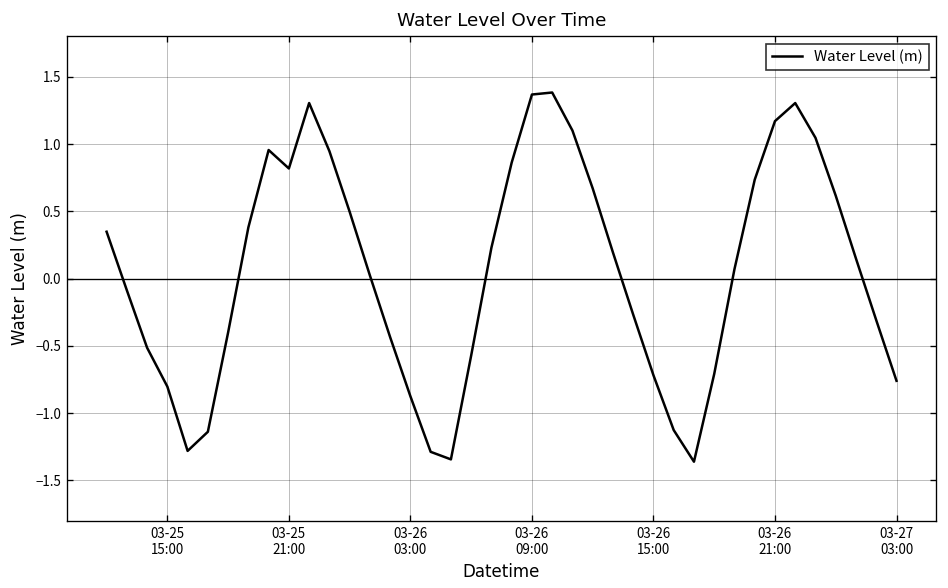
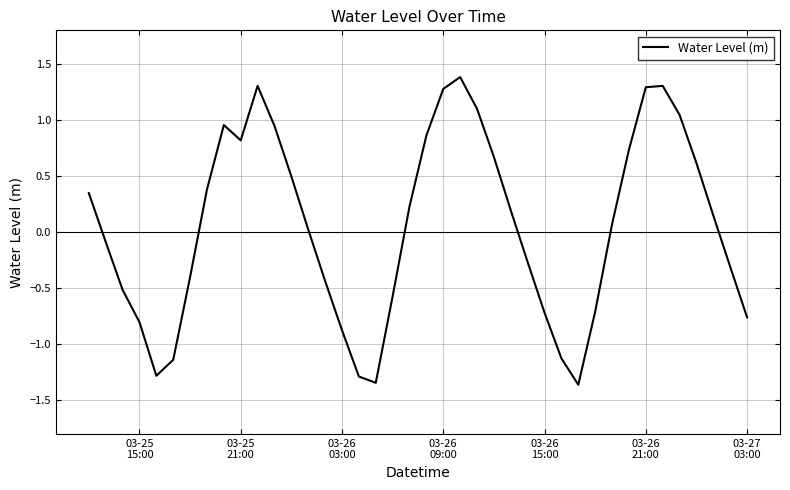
  {
    "03-25 15:00": -0.80,
    "03-25 21:00": 0.82,
    "03-26 03:00": -0.87,
-   "03-26 09:00": 1.37,
+   "03-26 09:00": 1.28,
    "03-26 15:00": -0.72,
-   "03-26 21:00": 1.17,
+   "03-26 21:00": 1.29,
    "03-27 03:00": -0.76
  }
